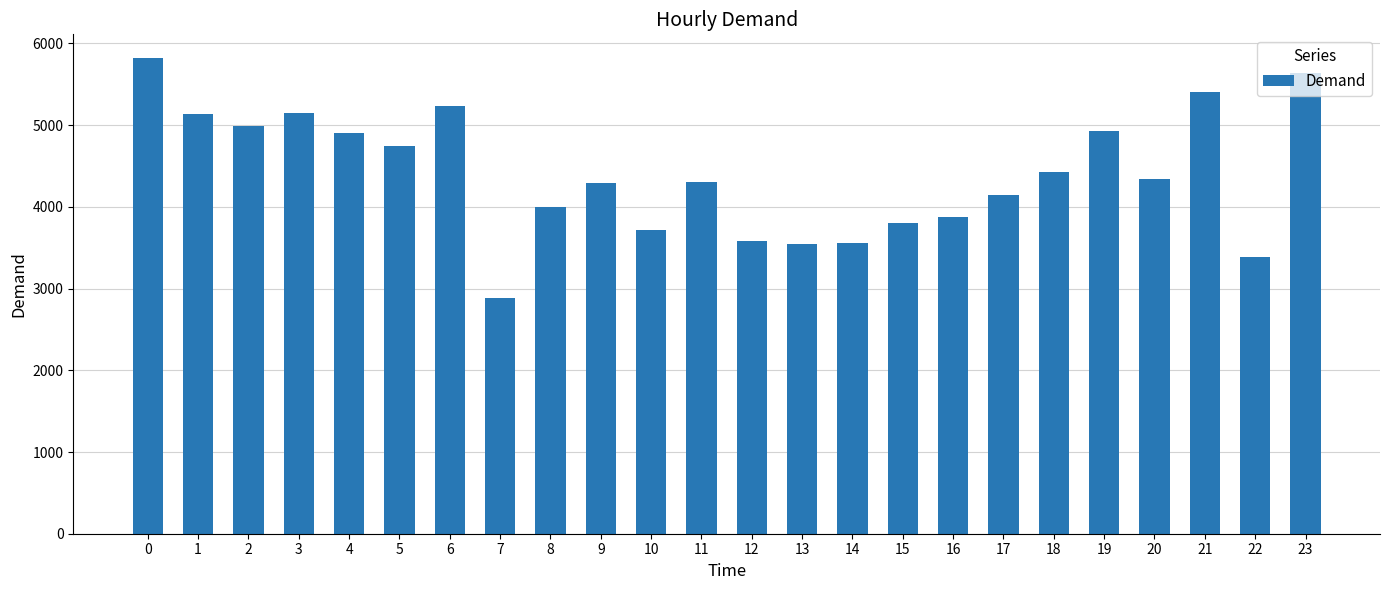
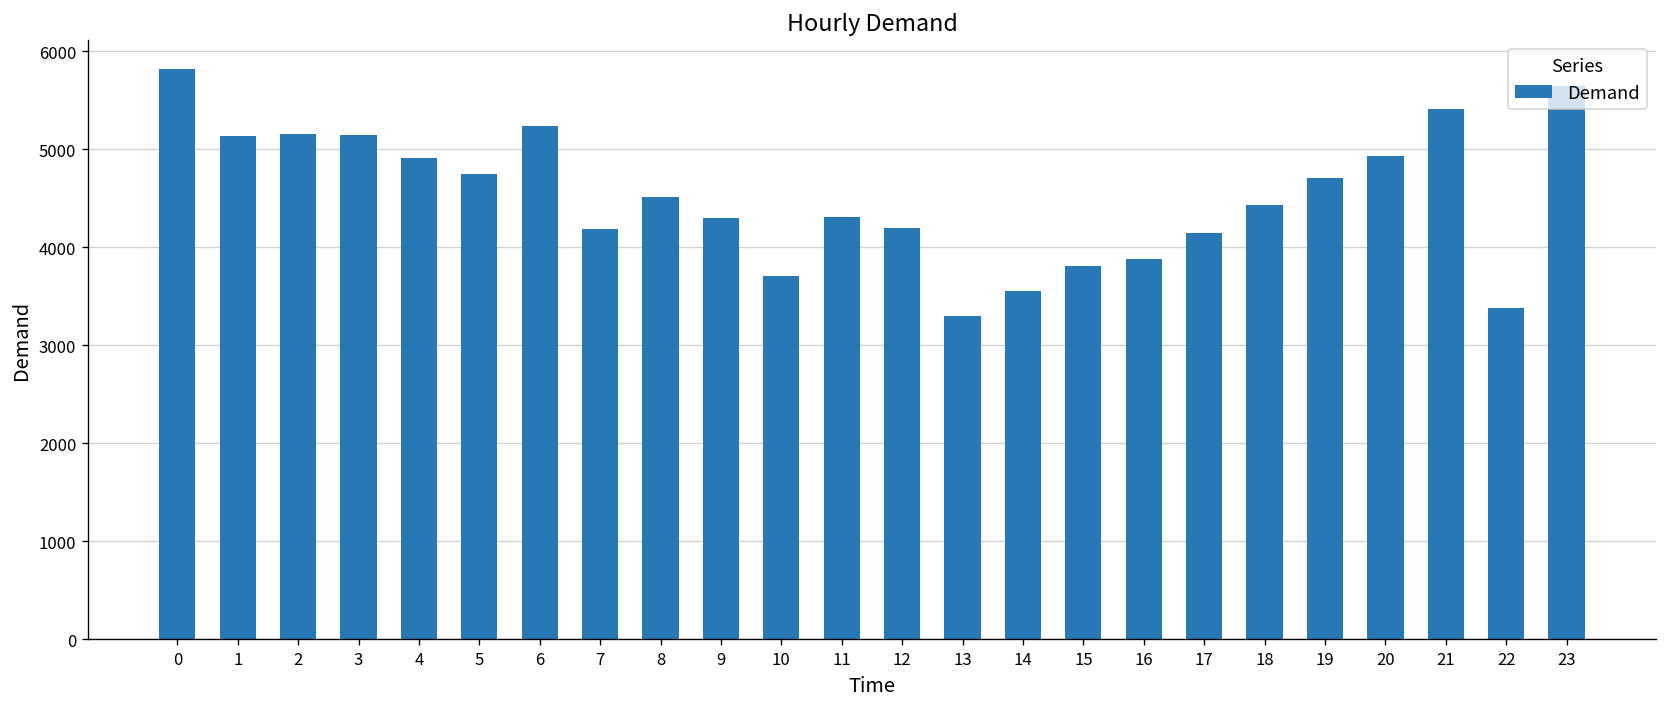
  {
    "0": 5800,
    "1": 5100,
-   "2": 5000,
+   "2": 5200,
    "3": 5100,
    "4": 4900,
    "5": 4700,
    "6": 5200,
-   "7": 2900,
-   "8": 4000,
+   "7": 4200,
+   "8": 4500,
    "9": 4300,
    "10": 3700,
    "11": 4300,
-   "12": 3600,
-   "13": 3500,
+   "12": 4200,
+   "13": 3300,
    "14": 3600,
    "15": 3800,
    "16": 3900,
    "17": 4100,
    "18": 4400,
-   "19": 4900,
-   "20": 4300,
+   "19": 4700,
+   "20": 4900,
    "21": 5400,
    "22": 3400
  }
